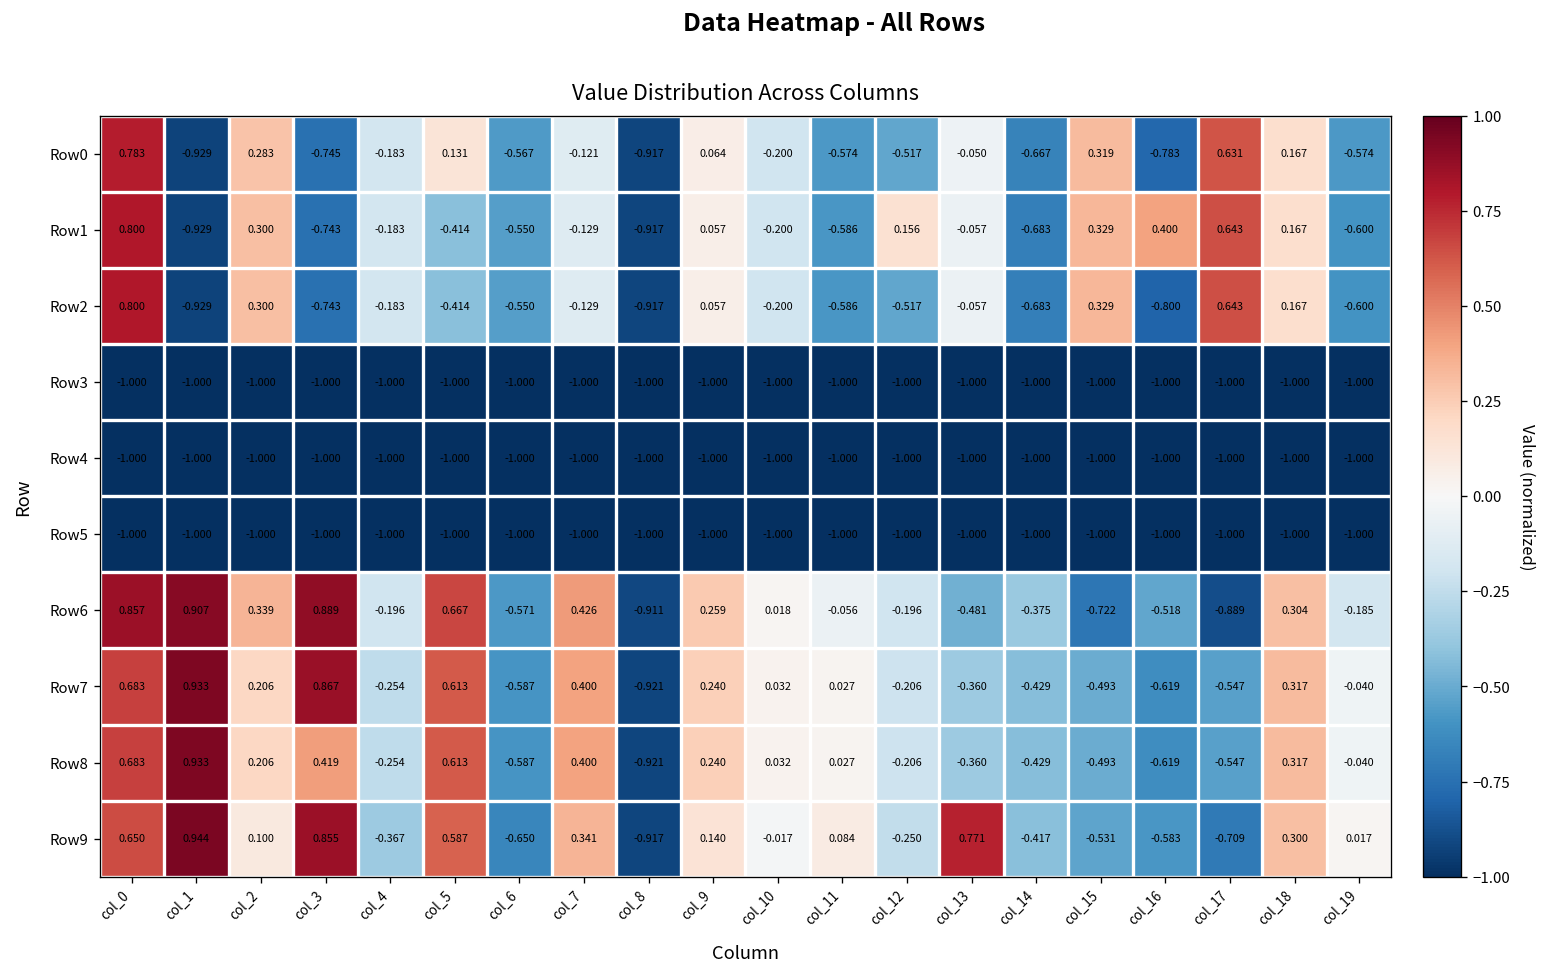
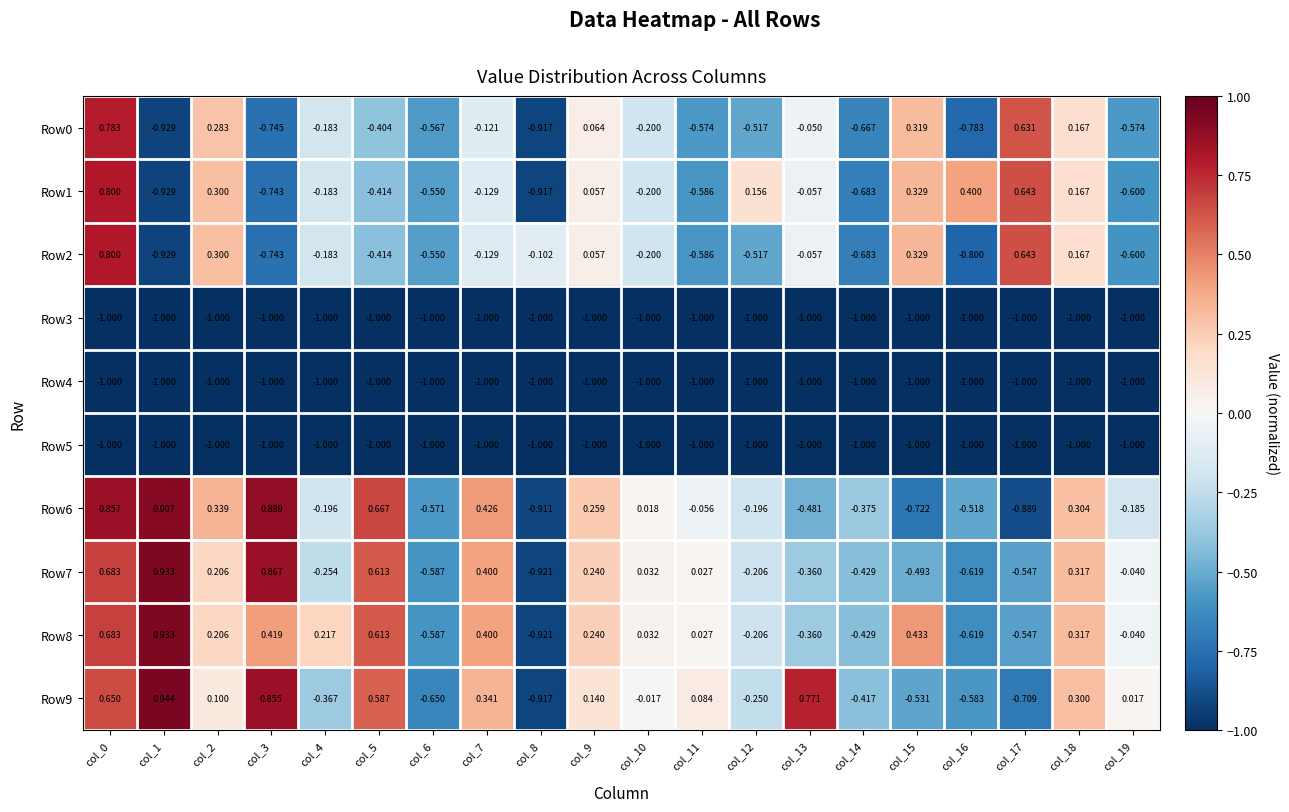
  {
    "Row0": {
      "col_0": 0.783,
      "col_1": -0.929,
      "col_2": 0.283,
      "col_3": -0.745,
      "col_4": -0.183,
-     "col_5": 0.131,
+     "col_5": -0.404,
      "col_6": -0.567,
      "col_7": -0.121,
      "col_8": -0.917,
      "col_9": 0.064,
      "col_10": -0.200,
      "col_11": -0.574,
      "col_12": -0.517,
      "col_13": -0.050,
      "col_14": -0.667,
      "col_15": 0.319,
      "col_16": -0.783,
      "col_17": 0.631,
      "col_18": 0.167,
      "col_19": -0.574
    },
    "Row1": {
      "col_0": 0.800,
      "col_1": -0.929,
      "col_2": 0.300,
      "col_3": -0.743,
      "col_4": -0.183,
      "col_5": -0.414,
      "col_6": -0.550,
      "col_7": -0.129,
      "col_8": -0.917,
      "col_9": 0.057,
      "col_10": -0.200,
      "col_11": -0.586,
      "col_12": 0.156,
      "col_13": -0.057,
      "col_14": -0.683,
      "col_15": 0.329,
      "col_16": 0.400,
      "col_17": 0.643,
      "col_18": 0.167,
      "col_19": -0.600
    },
    "Row2": {
      "col_0": 0.800,
      "col_1": -0.929,
      "col_2": 0.300,
      "col_3": -0.743,
      "col_4": -0.183,
      "col_5": -0.414,
      "col_6": -0.550,
      "col_7": -0.129,
-     "col_8": -0.917,
+     "col_8": -0.102,
      "col_9": 0.057,
      "col_10": -0.200,
      "col_11": -0.586,
      "col_12": -0.517,
      "col_13": -0.057,
      "col_14": -0.683,
      "col_15": 0.329,
      "col_16": -0.800,
      "col_17": 0.643,
      "col_18": 0.167,
      "col_19": -0.600
    },
    "Row3": {
      "col_0": -1.000,
      "col_1": -1.000,
      "col_2": -1.000,
      "col_3": -1.000,
      "col_4": -1.000,
      "col_5": -1.000,
      "col_6": -1.000,
      "col_7": -1.000,
      "col_8": -1.000,
      "col_9": -1.000,
      "col_10": -1.000,
      "col_11": -1.000,
      "col_12": -1.000,
      "col_13": -1.000,
      "col_14": -1.000,
      "col_15": -1.000,
      "col_16": -1.000,
      "col_17": -1.000,
      "col_18": -1.000,
      "col_19": -1.000
    },
    "Row4": {
      "col_0": -1.000,
      "col_1": -1.000,
      "col_2": -1.000,
      "col_3": -1.000,
      "col_4": -1.000,
      "col_5": -1.000,
      "col_6": -1.000,
      "col_7": -1.000,
      "col_8": -1.000,
      "col_9": -1.000,
      "col_10": -1.000,
      "col_11": -1.000,
      "col_12": -1.000,
      "col_13": -1.000,
      "col_14": -1.000,
      "col_15": -1.000,
      "col_16": -1.000,
      "col_17": -1.000,
      "col_18": -1.000,
      "col_19": -1.000
    },
    "Row5": {
      "col_0": -1.000,
      "col_1": -1.000,
      "col_2": -1.000,
      "col_3": -1.000,
      "col_4": -1.000,
      "col_5": -1.000,
      "col_6": -1.000,
      "col_7": -1.000,
      "col_8": -1.000,
      "col_9": -1.000,
      "col_10": -1.000,
      "col_11": -1.000,
      "col_12": -1.000,
      "col_13": -1.000,
      "col_14": -1.000,
      "col_15": -1.000,
      "col_16": -1.000,
      "col_17": -1.000,
      "col_18": -1.000,
      "col_19": -1.000
    },
    "Row6": {
      "col_0": 0.857,
      "col_1": 0.907,
      "col_2": 0.339,
      "col_3": 0.889,
      "col_4": -0.196,
      "col_5": 0.667,
      "col_6": -0.571,
      "col_7": 0.426,
      "col_8": -0.911,
      "col_9": 0.259,
      "col_10": 0.018,
      "col_11": -0.056,
      "col_12": -0.196,
      "col_13": -0.481,
      "col_14": -0.375,
      "col_15": -0.722,
      "col_16": -0.518,
      "col_17": -0.889,
      "col_18": 0.304,
      "col_19": -0.185
    },
    "Row7": {
      "col_0": 0.683,
      "col_1": 0.933,
      "col_2": 0.206,
      "col_3": 0.867,
      "col_4": -0.254,
      "col_5": 0.613,
      "col_6": -0.587,
      "col_7": 0.400,
      "col_8": -0.921,
      "col_9": 0.240,
      "col_10": 0.032,
      "col_11": 0.027,
      "col_12": -0.206,
      "col_13": -0.360,
      "col_14": -0.429,
      "col_15": -0.493,
      "col_16": -0.619,
      "col_17": -0.547,
      "col_18": 0.317,
      "col_19": -0.040
    },
    "Row8": {
      "col_0": 0.683,
      "col_1": 0.933,
      "col_2": 0.206,
      "col_3": 0.419,
-     "col_4": -0.254,
+     "col_4": 0.217,
      "col_5": 0.613,
      "col_6": -0.587,
      "col_7": 0.400,
      "col_8": -0.921,
      "col_9": 0.240,
      "col_10": 0.032,
      "col_11": 0.027,
      "col_12": -0.206,
      "col_13": -0.360,
      "col_14": -0.429,
-     "col_15": -0.493,
+     "col_15": 0.433,
      "col_16": -0.619,
      "col_17": -0.547,
      "col_18": 0.317,
      "col_19": -0.040
    },
    "Row9": {
      "col_0": 0.650,
      "col_1": 0.944,
      "col_2": 0.100,
      "col_3": 0.855,
      "col_4": -0.367,
      "col_5": 0.587,
      "col_6": -0.650,
      "col_7": 0.341,
      "col_8": -0.917,
      "col_9": 0.140,
      "col_10": -0.017,
      "col_11": 0.084,
      "col_12": -0.250,
      "col_13": 0.771,
      "col_14": -0.417,
      "col_15": -0.531,
      "col_16": -0.583,
      "col_17": -0.709,
      "col_18": 0.300,
      "col_19": 0.017
    }
  }
